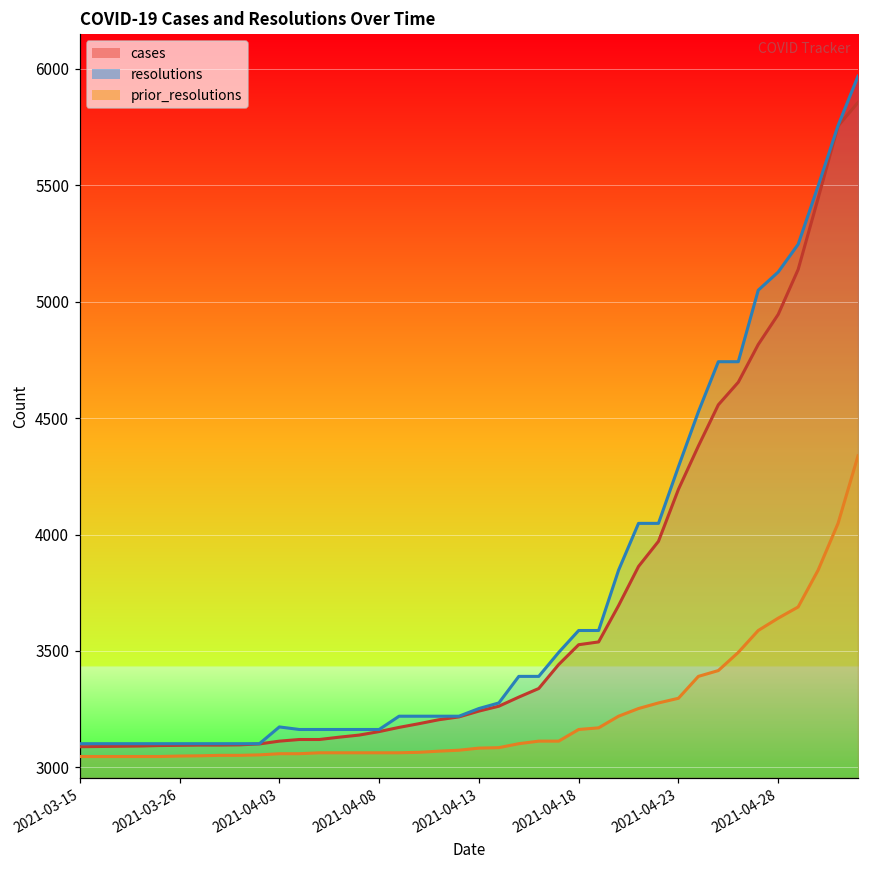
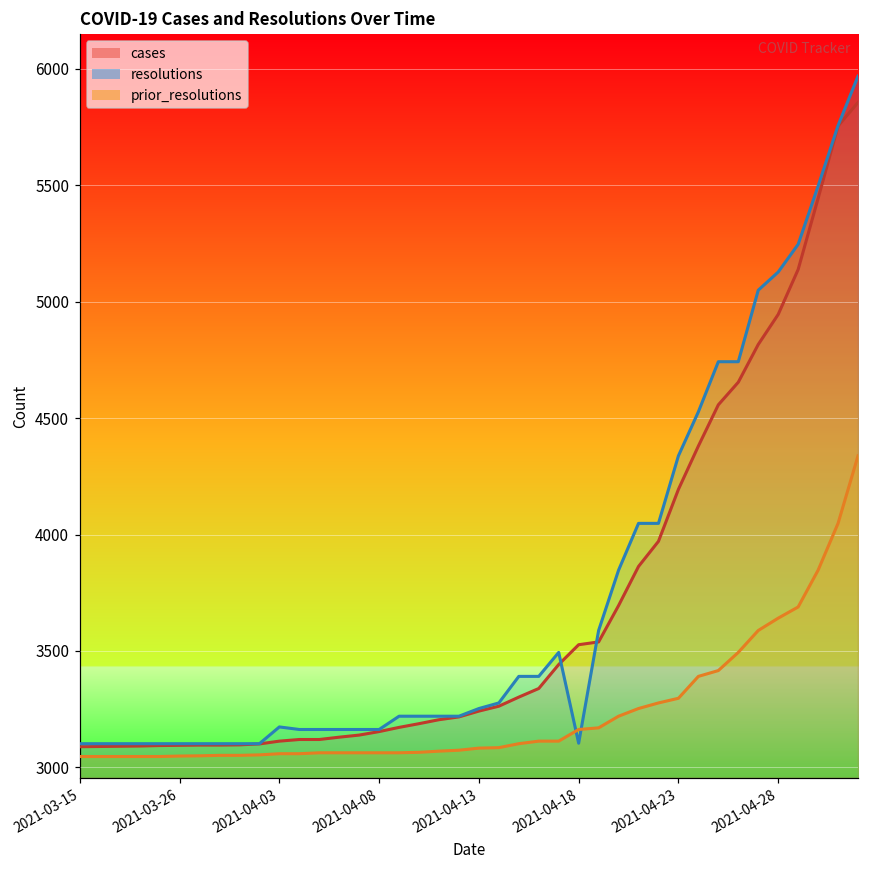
  {
    "resolutions": {
      "2021-03-15": 3100,
      "2021-04-03": 3170,
-     "2021-04-18": 3590,
-     "2021-04-23": 4290,
+     "2021-04-18": 3100,
+     "2021-04-23": 4340,
      "2021-04-28": 5130
    }
  }
